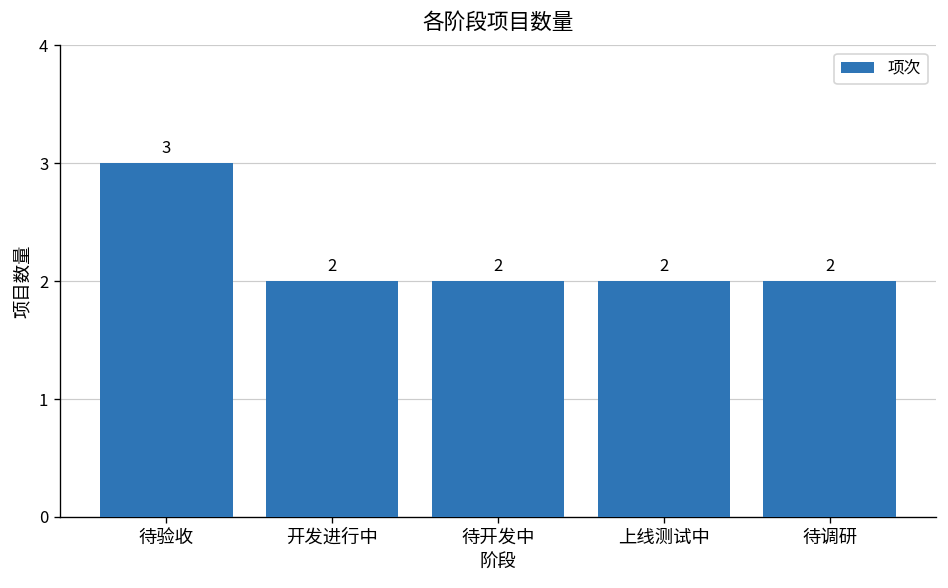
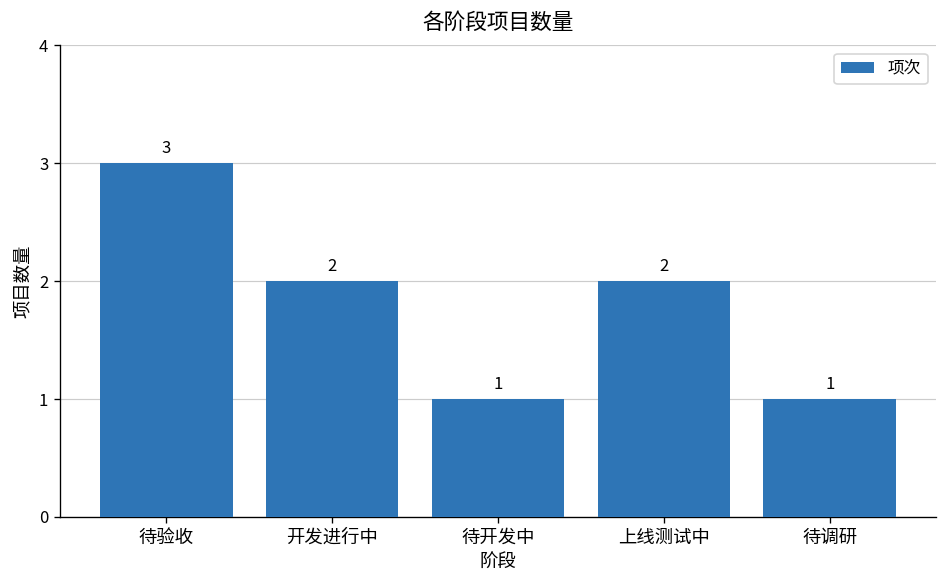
  {
    "待验收": 3,
    "开发进行中": 2,
-   "待开发中": 2,
+   "待开发中": 1,
    "上线测试中": 2,
-   "待调研": 2
+   "待调研": 1
  }
